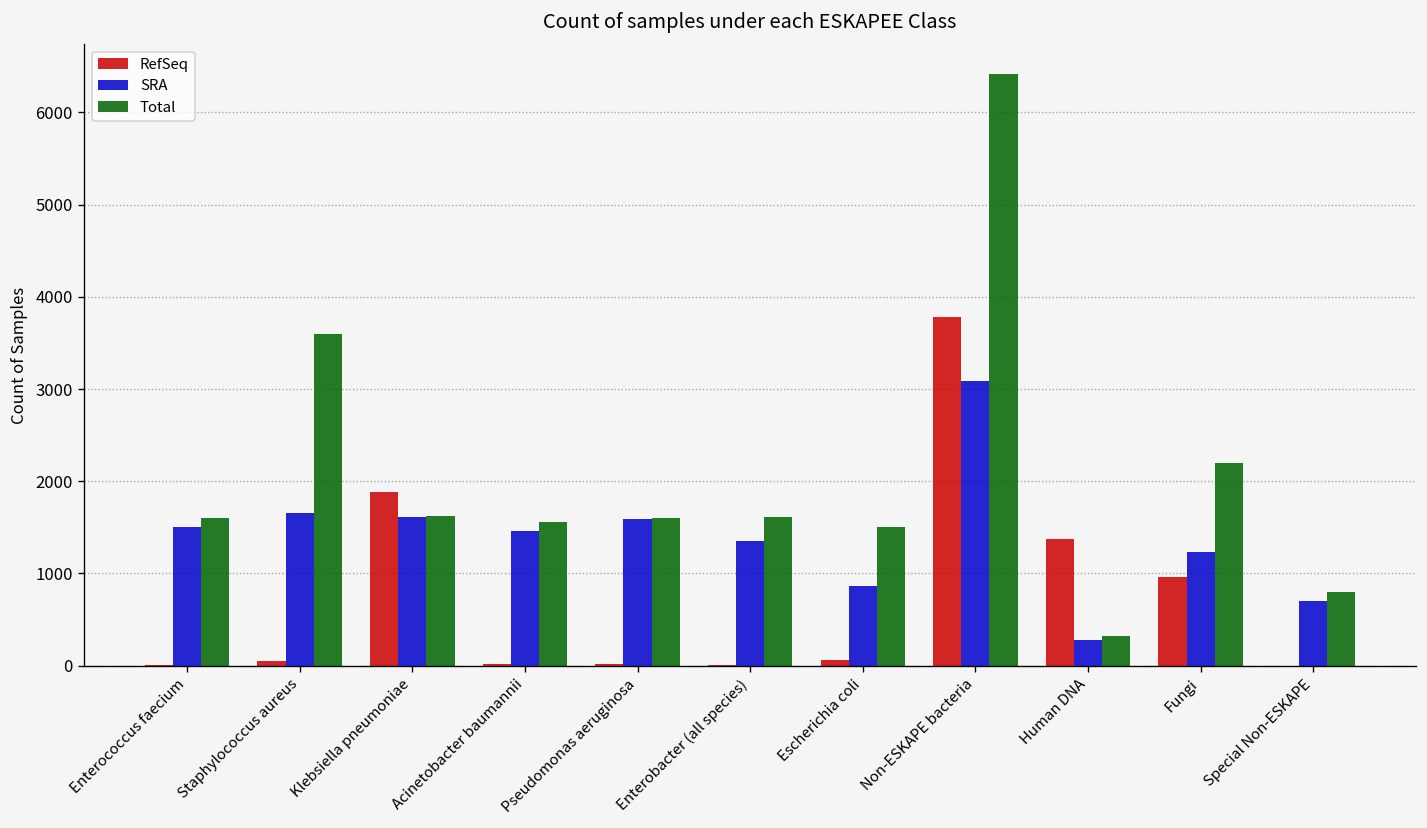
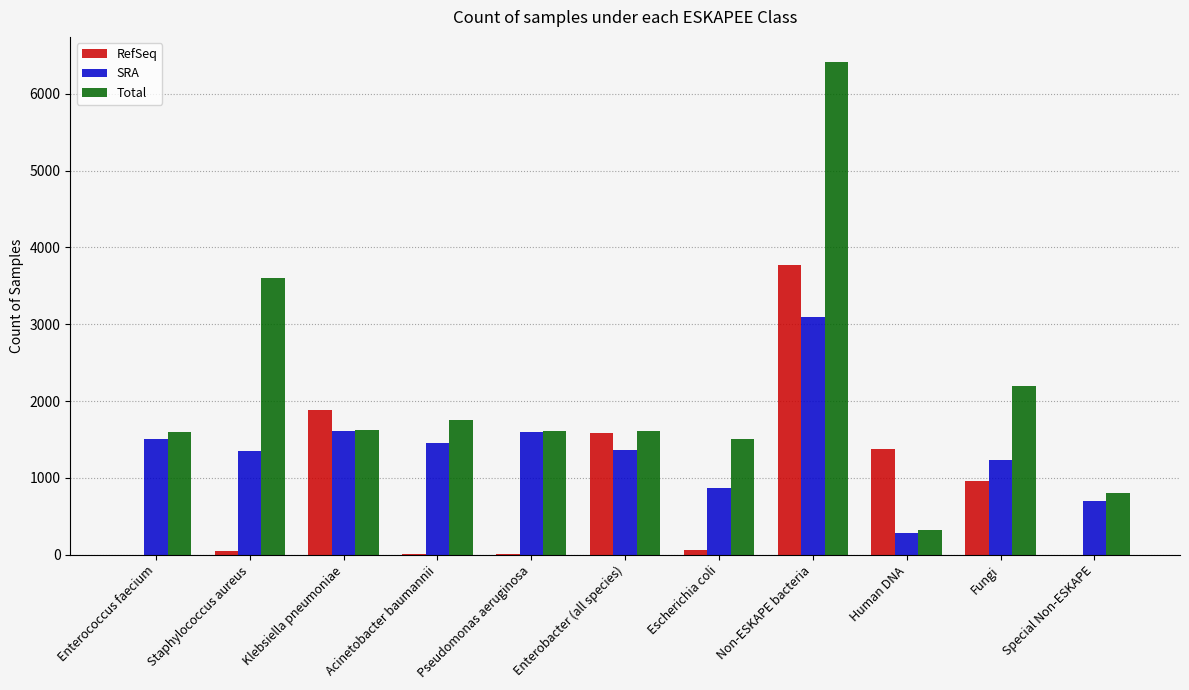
  {
    "RefSeq": {
      "Staphylococcus aureus": 0,
      "Klebsiella pneumoniae": 1900,
-     "Enterobacter (all species)": 0,
+     "Enterobacter (all species)": 1600,
      "Escherichia coli": 100,
      "Non-ESKAPE bacteria": 3800,
      "Human DNA": 1400,
      "Fungi": 1000,
      "Special Non-ESKAPE": 0
    },
    "SRA": {
      "Enterococcus faecium": 1500,
-     "Staphylococcus aureus": 1700,
+     "Staphylococcus aureus": 1400,
      "Klebsiella pneumoniae": 1600,
      "Acinetobacter baumannii": 1500,
      "Pseudomonas aeruginosa": 1600,
      "Enterobacter (all species)": 1400,
      "Escherichia coli": 900,
      "Non-ESKAPE bacteria": 3100,
      "Human DNA": 300,
      "Fungi": 1200,
      "Special Non-ESKAPE": 700
    },
    "Total": {
      "Enterococcus faecium": 1600,
      "Staphylococcus aureus": 3600,
      "Klebsiella pneumoniae": 1600,
-     "Acinetobacter baumannii": 1600,
+     "Acinetobacter baumannii": 1800,
      "Pseudomonas aeruginosa": 1600,
      "Enterobacter (all species)": 1600,
      "Escherichia coli": 1500,
      "Non-ESKAPE bacteria": 6400,
      "Human DNA": 300,
      "Fungi": 2200,
      "Special Non-ESKAPE": 800
    }
  }
